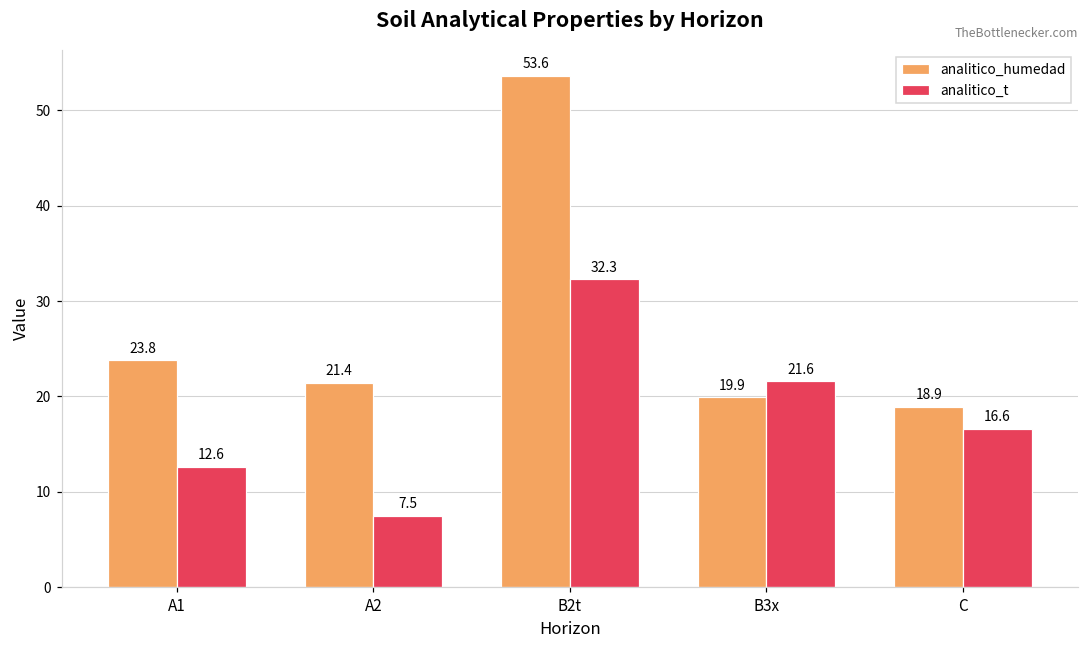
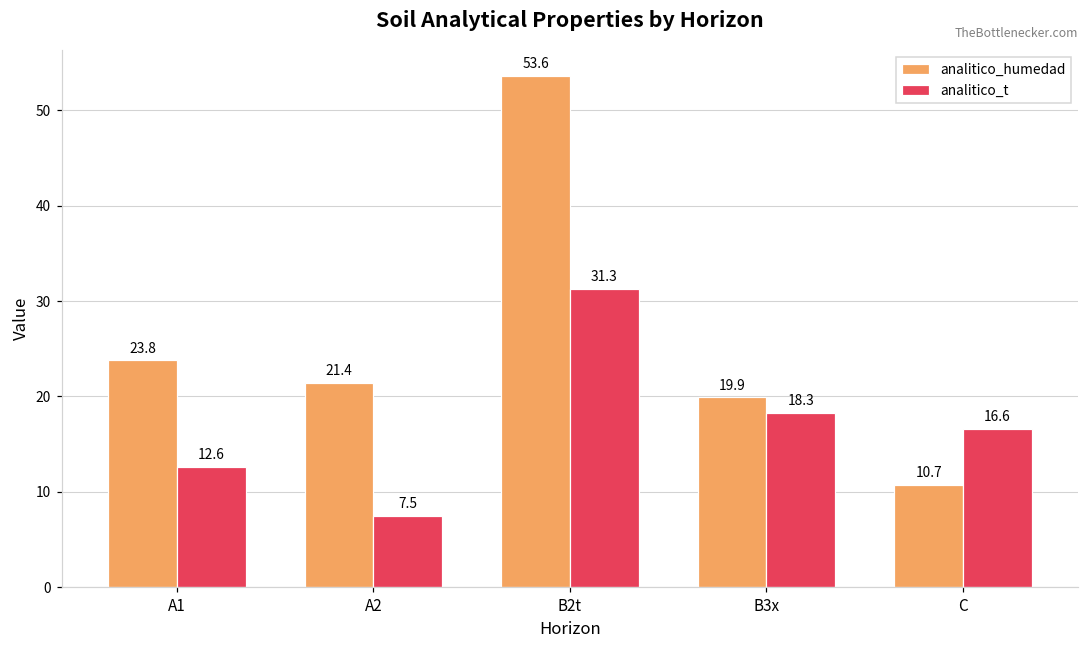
  {
    "analitico_humedad": {
      "A1": 23.8,
      "A2": 21.4,
      "B2t": 53.6,
      "B3x": 19.9,
-     "C": 18.9
+     "C": 10.7
    },
    "analitico_t": {
      "A1": 12.6,
      "A2": 7.5,
-     "B2t": 32.3,
-     "B3x": 21.6,
+     "B2t": 31.3,
+     "B3x": 18.3,
      "C": 16.6
    }
  }
